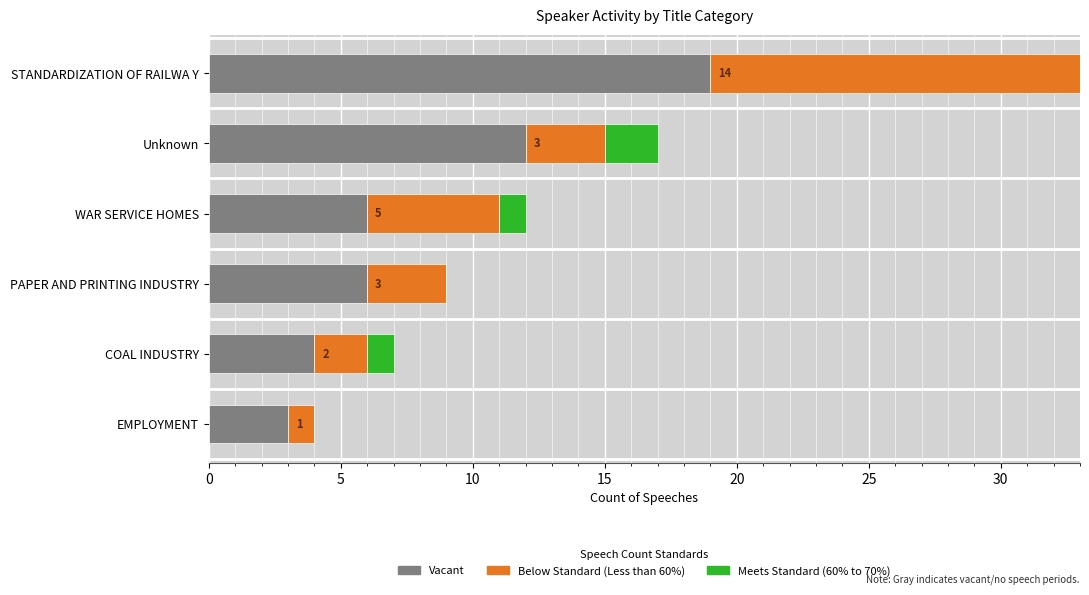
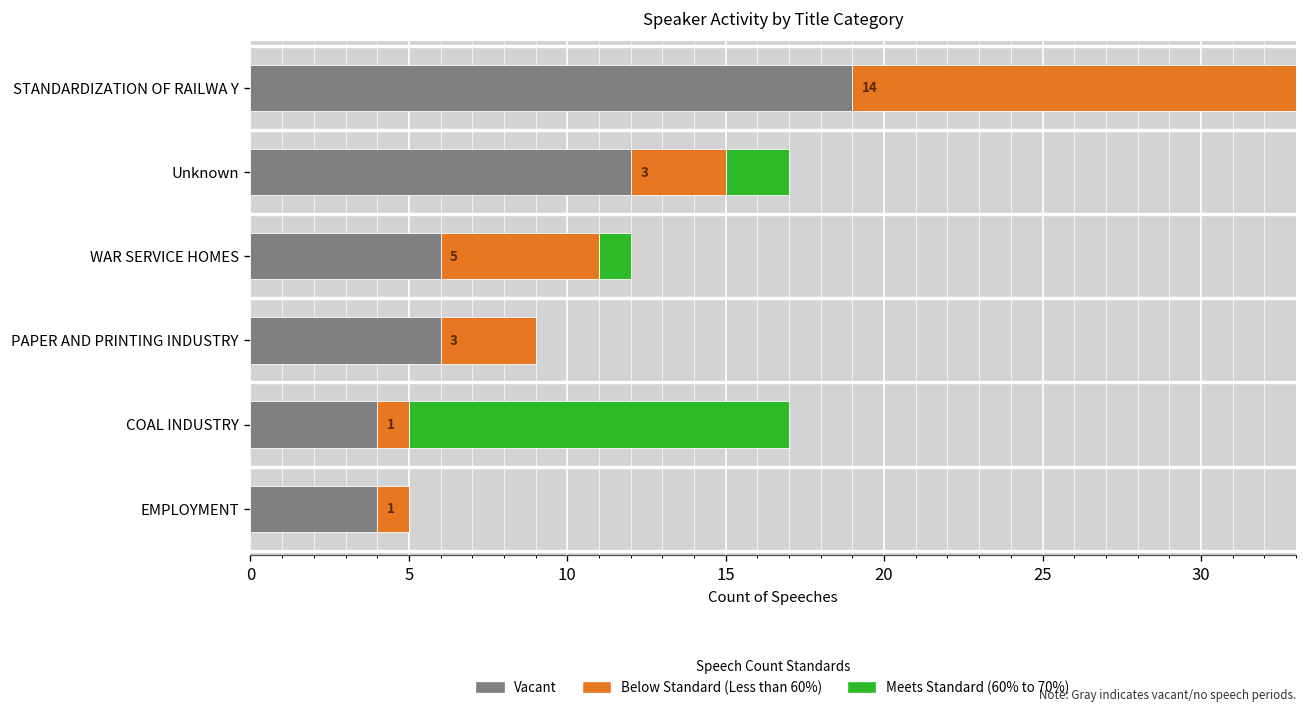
  {
    "Vacant": {
      "STANDARDIZATION OF RAILWA Y": 19,
      "Unknown": 12,
      "WAR SERVICE HOMES": 6,
      "PAPER AND PRINTING INDUSTRY": 6,
      "COAL INDUSTRY": 4,
-     "EMPLOYMENT": 3
+     "EMPLOYMENT": 4
    },
    "Below Standard (Less than 60%)": {
      "STANDARDIZATION OF RAILWA Y": 14,
      "Unknown": 3,
      "WAR SERVICE HOMES": 5,
      "PAPER AND PRINTING INDUSTRY": 3,
-     "COAL INDUSTRY": 2,
+     "COAL INDUSTRY": 1,
      "EMPLOYMENT": 1
    },
    "Meets Standard (60% to 70%)": {
      "STANDARDIZATION OF RAILWA Y": 0,
      "Unknown": 2,
      "WAR SERVICE HOMES": 1,
      "PAPER AND PRINTING INDUSTRY": 0,
-     "COAL INDUSTRY": 1,
+     "COAL INDUSTRY": 12,
      "EMPLOYMENT": 0
    }
  }
